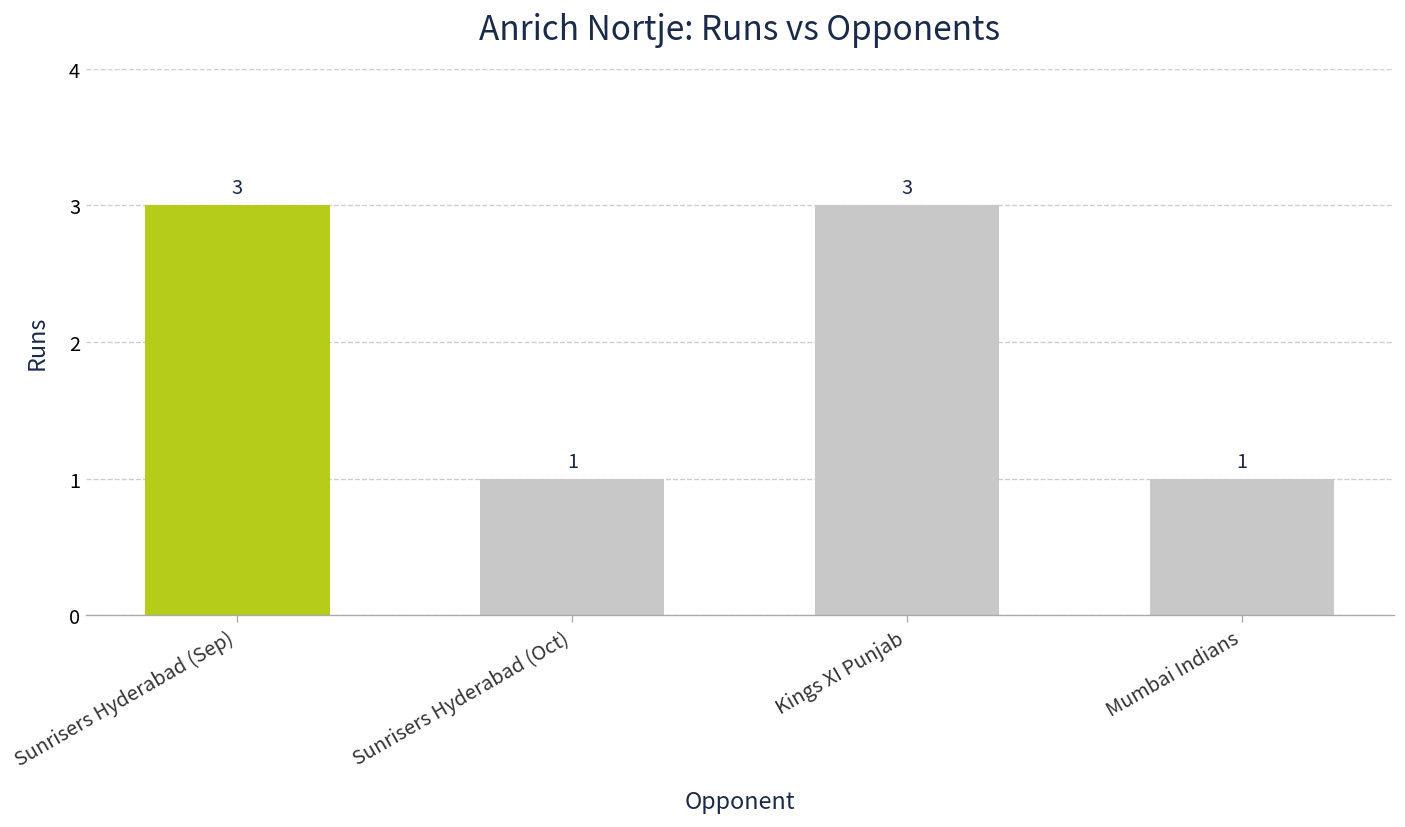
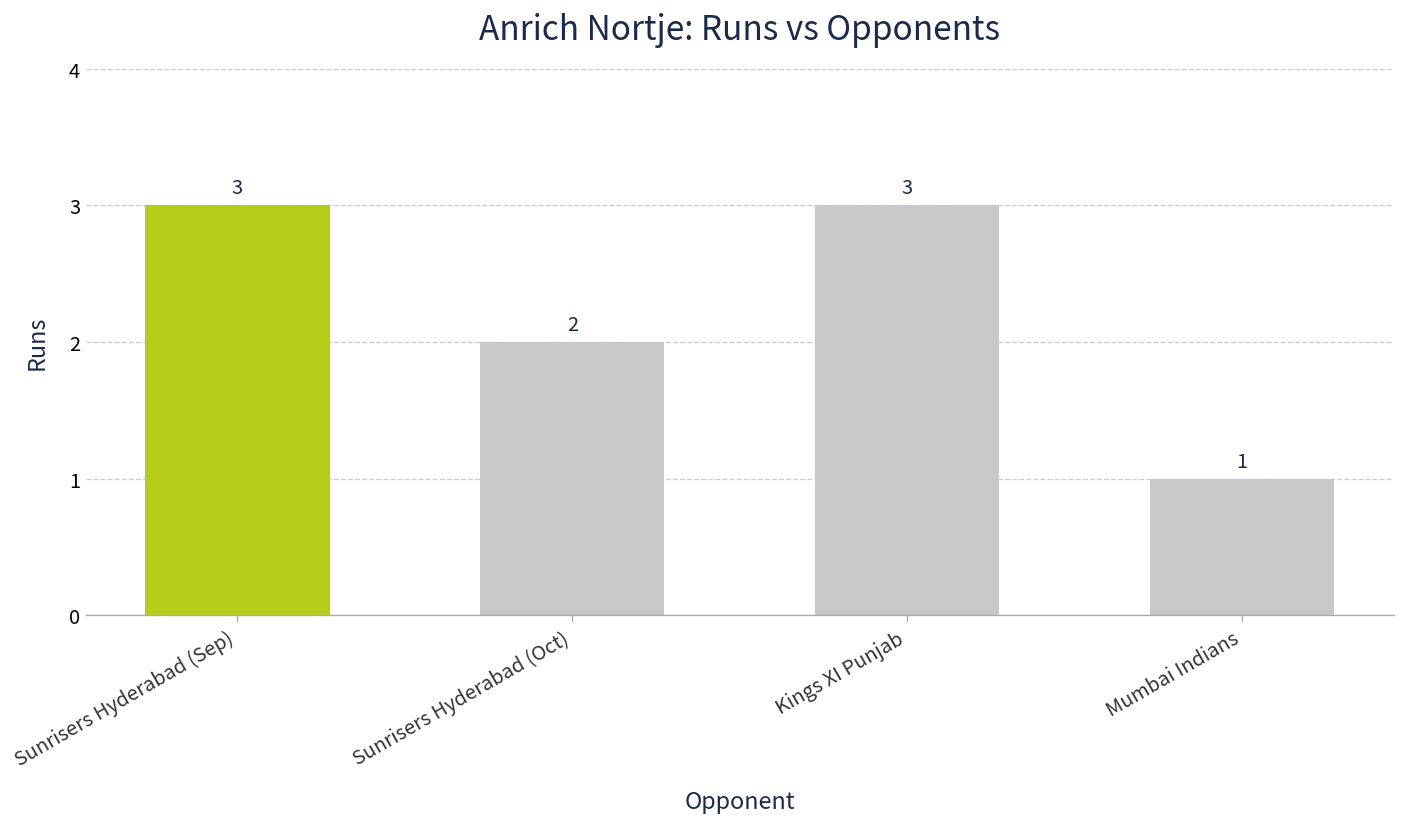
  {
    "Sunrisers Hyderabad (Sep)": 3,
-   "Sunrisers Hyderabad (Oct)": 1,
+   "Sunrisers Hyderabad (Oct)": 2,
    "Kings XI Punjab": 3,
    "Mumbai Indians": 1
  }
